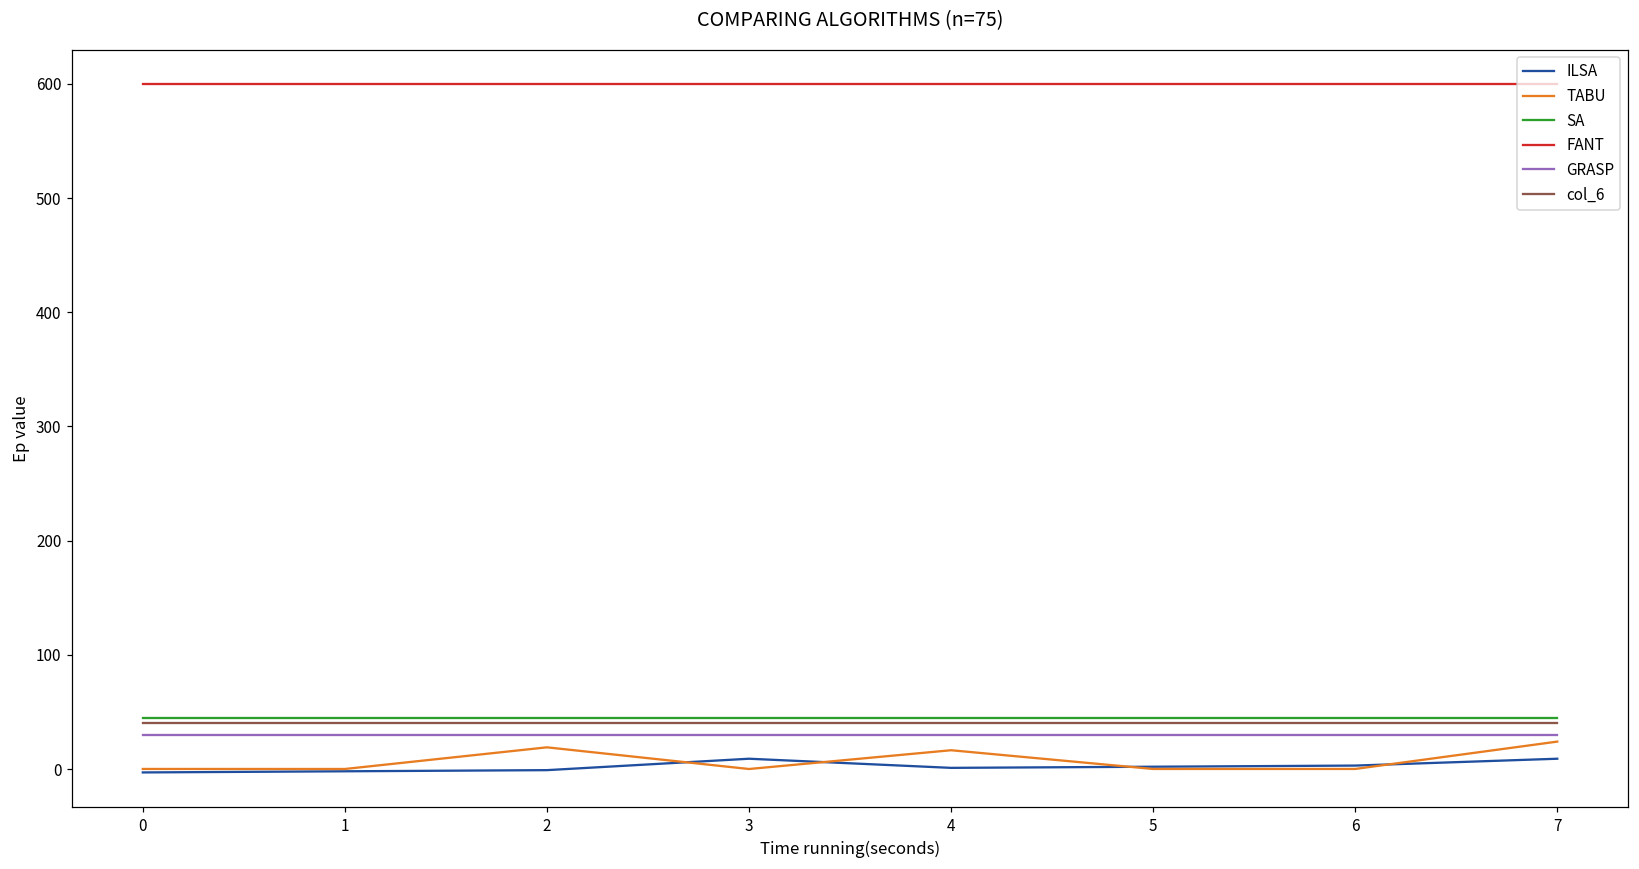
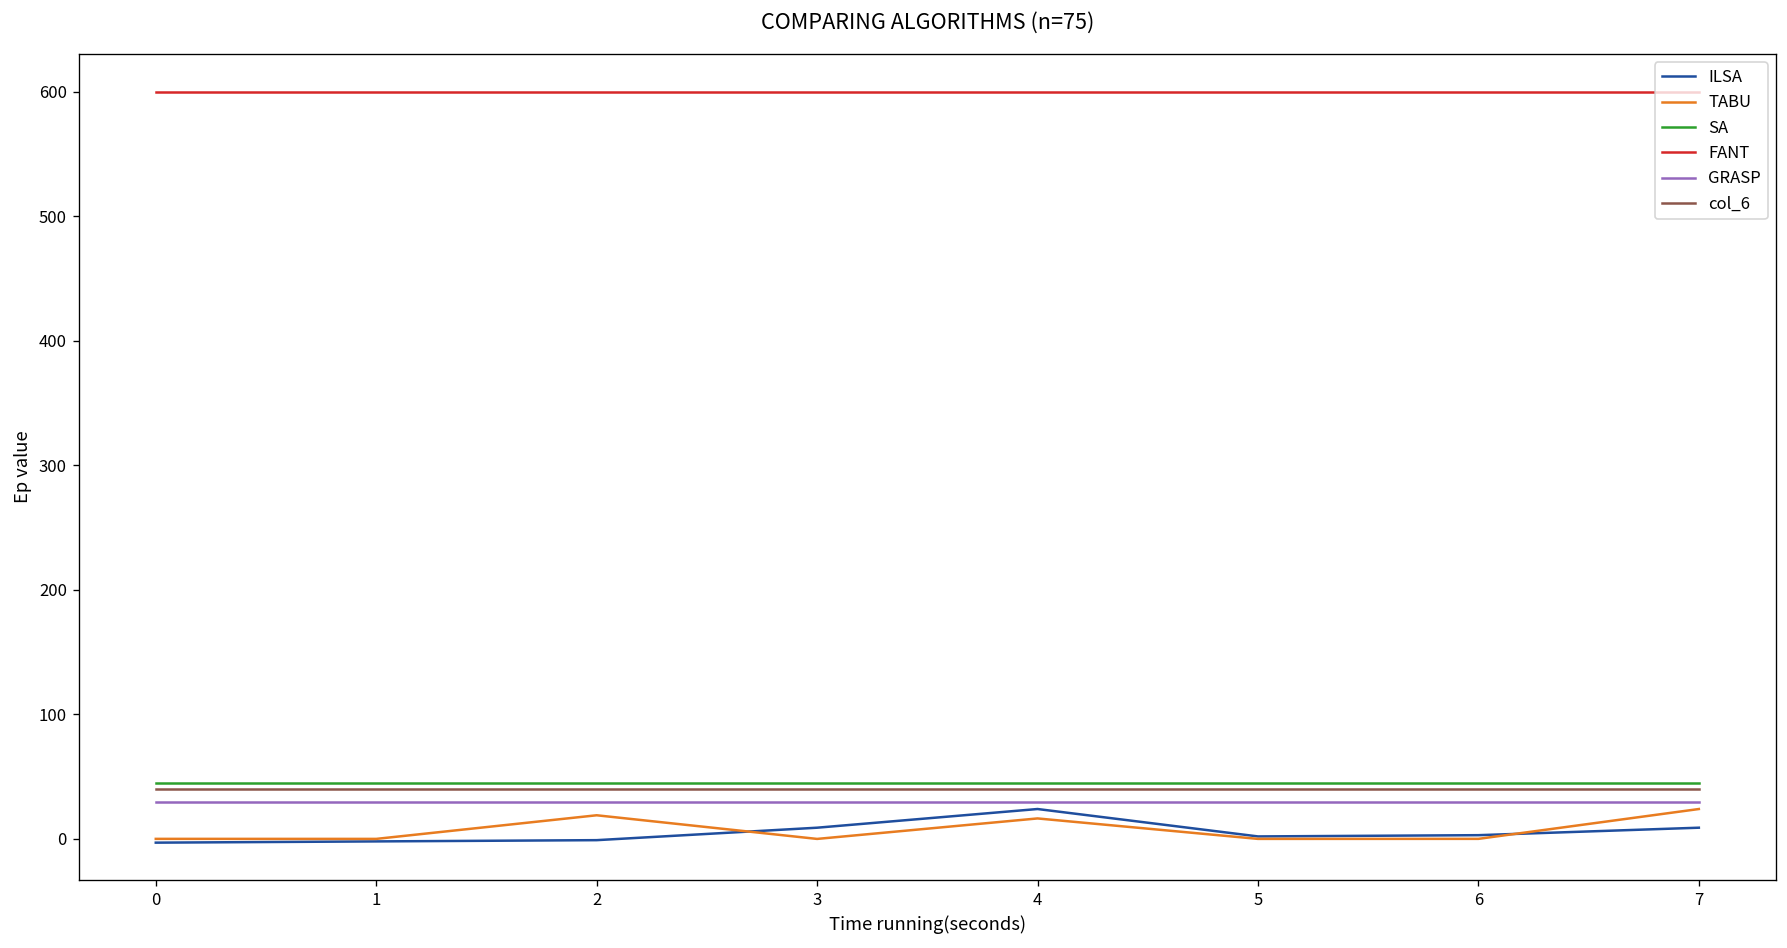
  {
    "ILSA": {
      "0": -3,
      "2": -1,
      "3": 9,
-     "4": 1,
+     "4": 24,
      "6": 3,
      "7": 9
    },
    "TABU": {
      "0": 0,
      "2": 19,
      "3": 0,
      "4": 16,
      "6": 0,
      "7": 24
    },
    "SA": {
      "0": 45,
      "1": 45,
      "2": 45,
      "3": 45,
      "4": 45,
      "5": 45,
      "6": 45,
      "7": 45
    },
    "FANT": {
      "0": 600,
      "1": 600,
      "2": 600,
      "3": 600,
      "4": 600,
      "5": 600,
      "6": 600
    },
    "GRASP": {
      "0": 30,
      "1": 30,
      "2": 30,
      "3": 30,
      "4": 30,
      "5": 30,
      "6": 30,
      "7": 30
    },
    "col_6": {
      "0": 40,
      "1": 40,
      "2": 40,
      "3": 40,
      "4": 40,
      "5": 40,
      "6": 40,
      "7": 40
    }
  }
